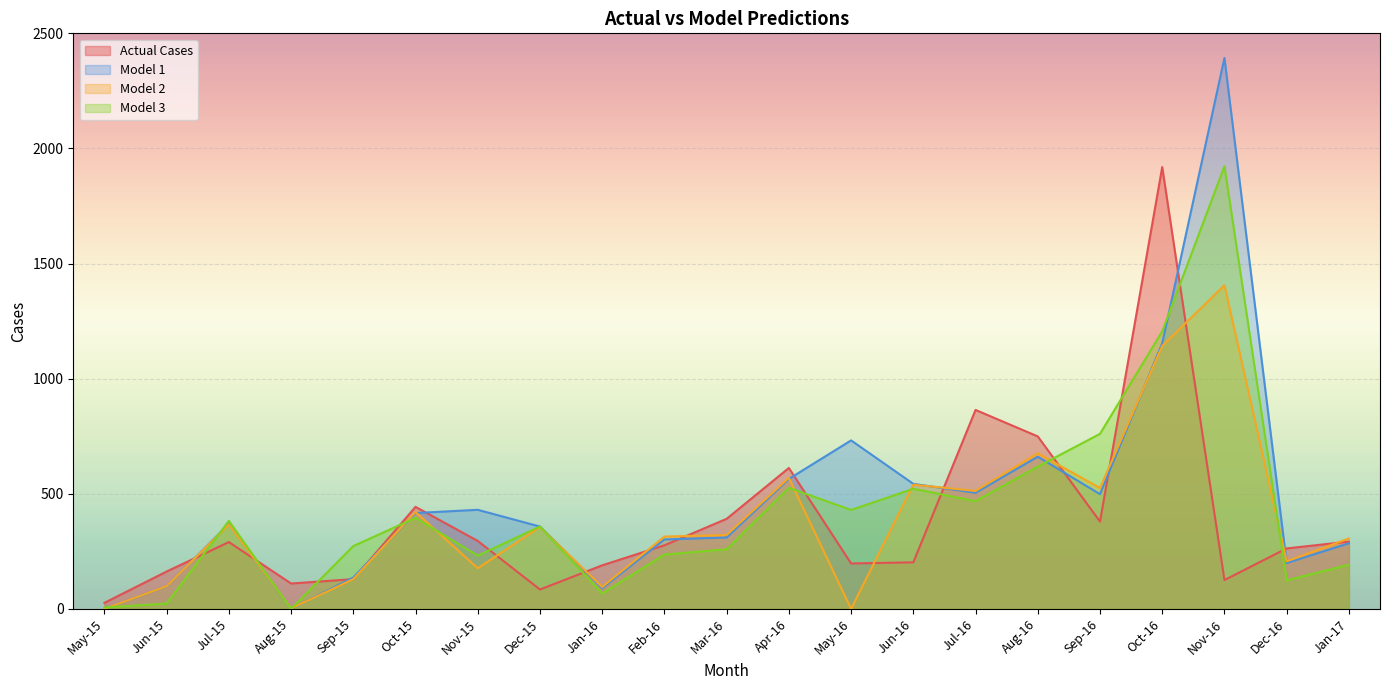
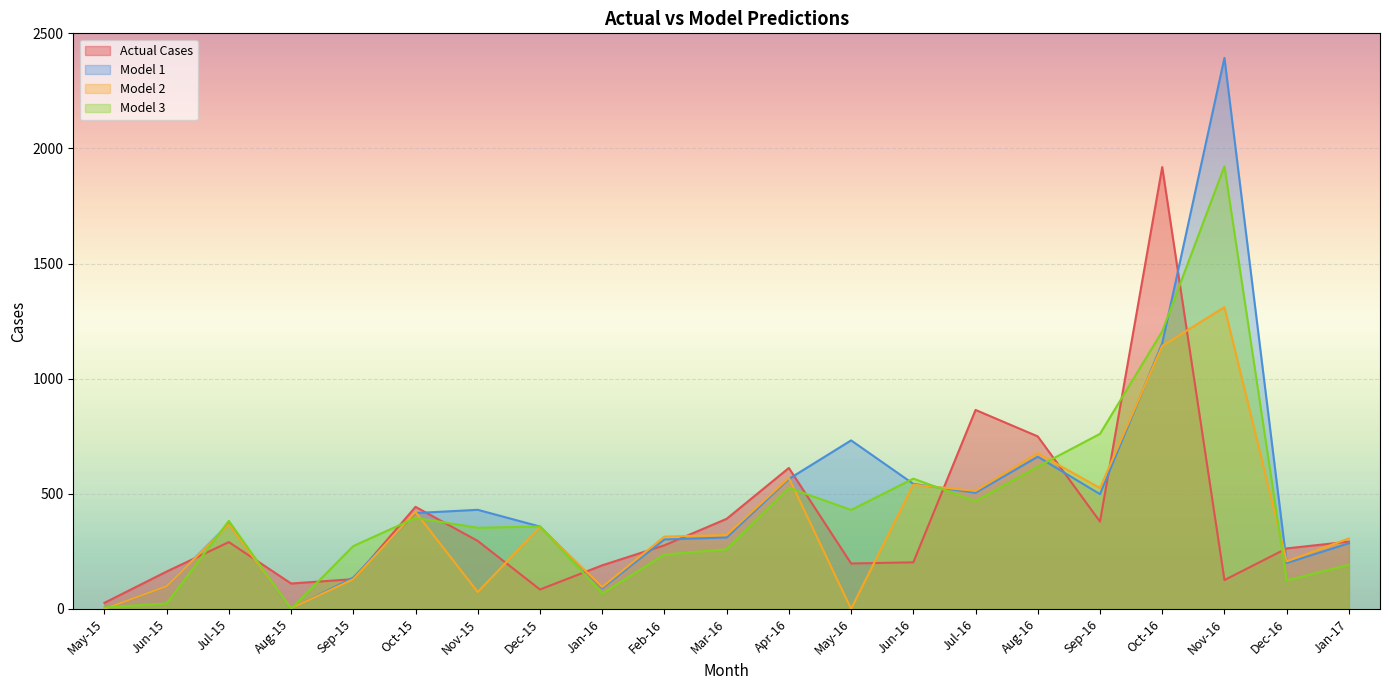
  {
    "Actual Cases": {
      "May-15": 30,
      "Jun-15": 160,
      "Jul-15": 290,
      "Aug-15": 110,
      "Oct-15": 440,
      "Nov-15": 300,
      "Dec-15": 80,
      "Jan-16": 190,
      "Feb-16": 280,
      "Mar-16": 390,
      "Apr-16": 610,
      "May-16": 200,
      "Jun-16": 200,
      "Jul-16": 860,
      "Aug-16": 750,
      "Sep-16": 380,
      "Oct-16": 1920,
      "Nov-16": 130,
      "Dec-16": 260
    },
    "Model 1": {
      "Nov-15": 430,
      "Feb-16": 300,
      "May-16": 730,
      "Aug-16": 660,
      "Sep-16": 500,
      "Oct-16": 1150,
      "Nov-16": 2390
    },
    "Model 2": {
-     "Nov-15": 180,
+     "Nov-15": 70,
      "Feb-16": 310,
      "May-16": 0,
      "Aug-16": 680,
      "Sep-16": 520,
      "Oct-16": 1140,
-     "Nov-16": 1410,
+     "Nov-16": 1310,
      "Jan-17": 310
    },
    "Model 3": {
      "Jun-15": 20,
      "Jul-15": 380,
      "Sep-15": 270,
      "Oct-15": 400,
-     "Nov-15": 230,
+     "Nov-15": 350,
      "Jan-16": 70,
      "Feb-16": 240,
      "Mar-16": 260,
      "Apr-16": 530,
      "May-16": 430,
-     "Jun-16": 520,
+     "Jun-16": 570,
      "Jul-16": 470,
      "Aug-16": 620,
      "Sep-16": 760,
      "Oct-16": 1210,
      "Nov-16": 1920,
      "Dec-16": 120,
      "Jan-17": 190
    }
  }
